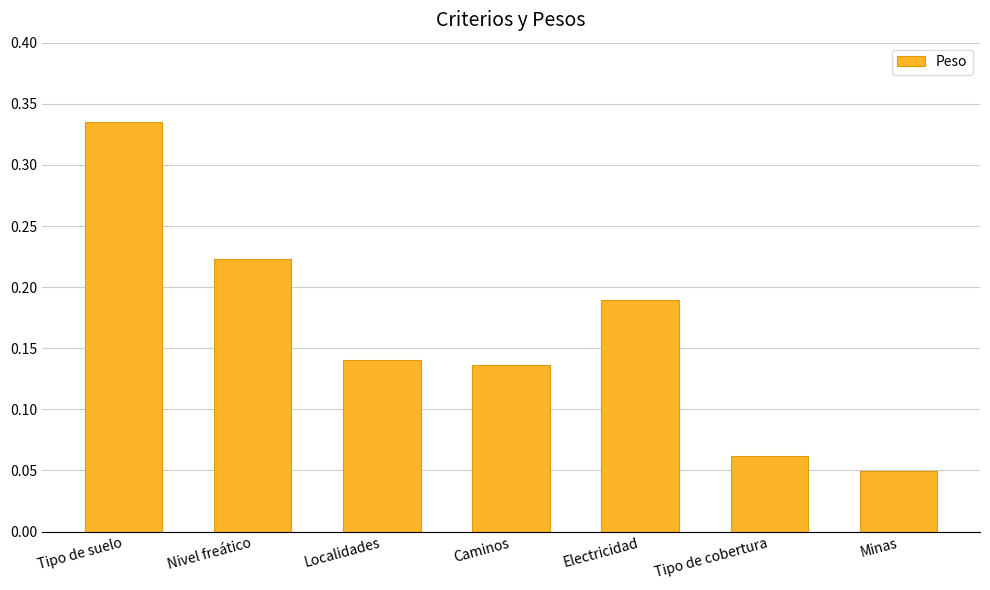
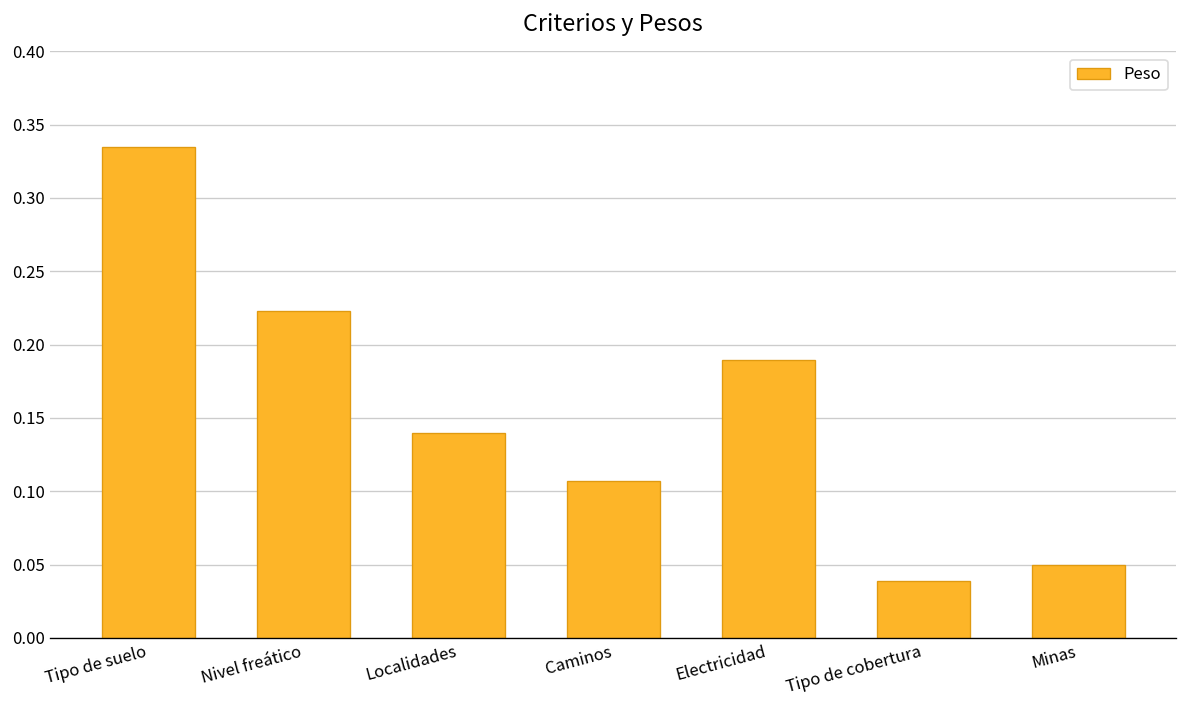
  {
    "Tipo de suelo": 0.335,
    "Nivel freático": 0.223,
    "Localidades": 0.140,
-   "Caminos": 0.137,
+   "Caminos": 0.107,
    "Electricidad": 0.189,
-   "Tipo de cobertura": 0.062,
+   "Tipo de cobertura": 0.039,
    "Minas": 0.050
  }
